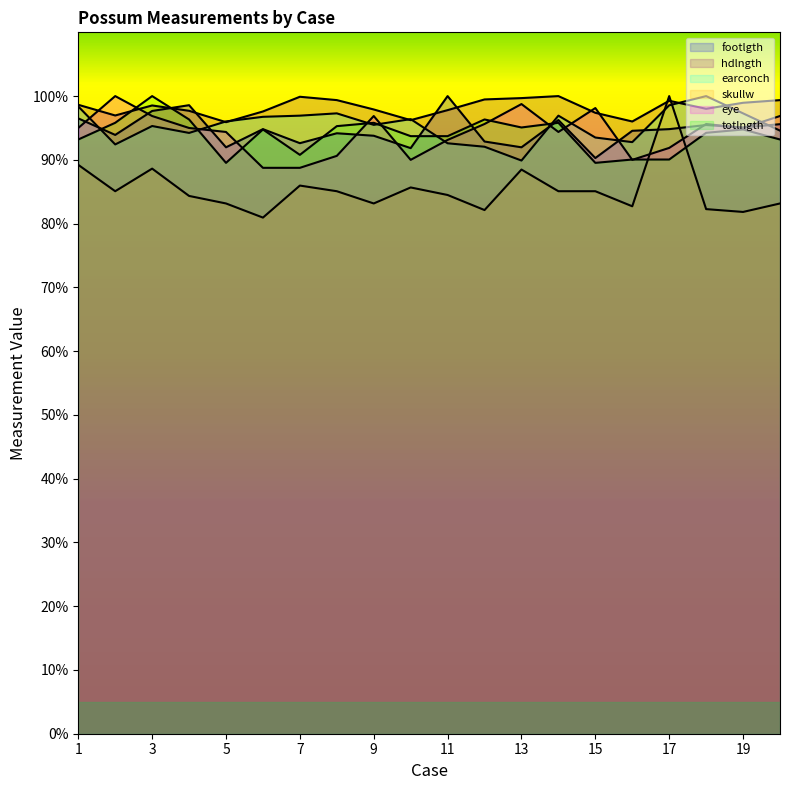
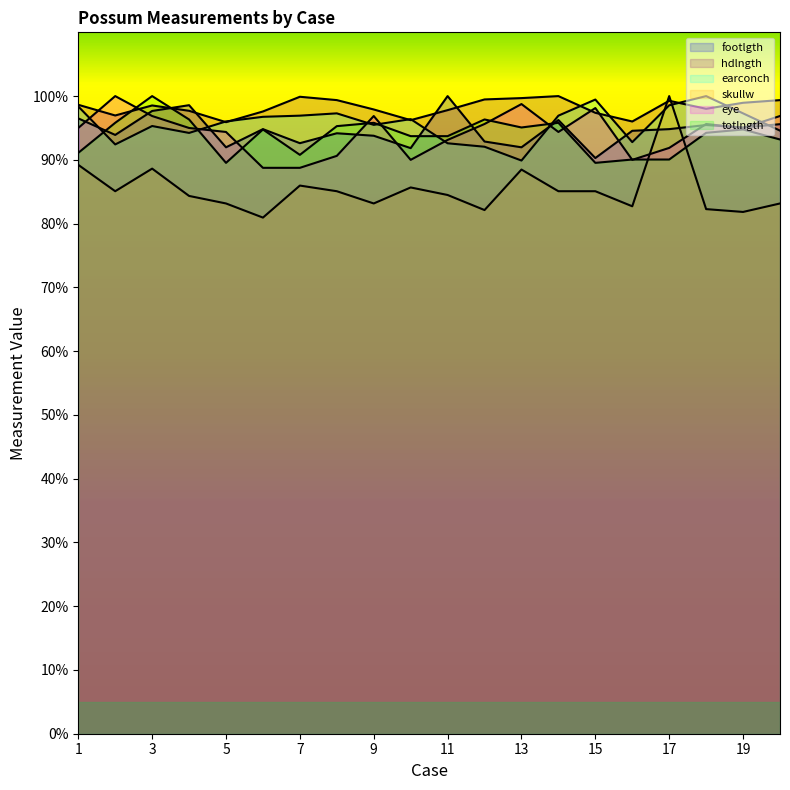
  {
    "earconch": {
      "3": "95%",
      "7": "97%",
      "11": "93%",
      "13": "90%",
-     "15": "94%",
+     "15": "99%",
      "17": "99%"
    },
    "skullw": {
      "1": "89%",
      "3": "89%",
      "5": "83%",
      "7": "86%",
      "9": "83%",
      "11": "84%",
      "13": "88%",
      "15": "85%",
      "17": "100%",
      "19": "82%"
    },
    "totlngth": {
-     "1": "93%",
+     "1": "91%",
      "3": "100%",
      "5": "90%",
      "7": "91%",
      "11": "94%",
      "13": "95%",
      "15": "90%",
      "17": "90%"
    }
  }
